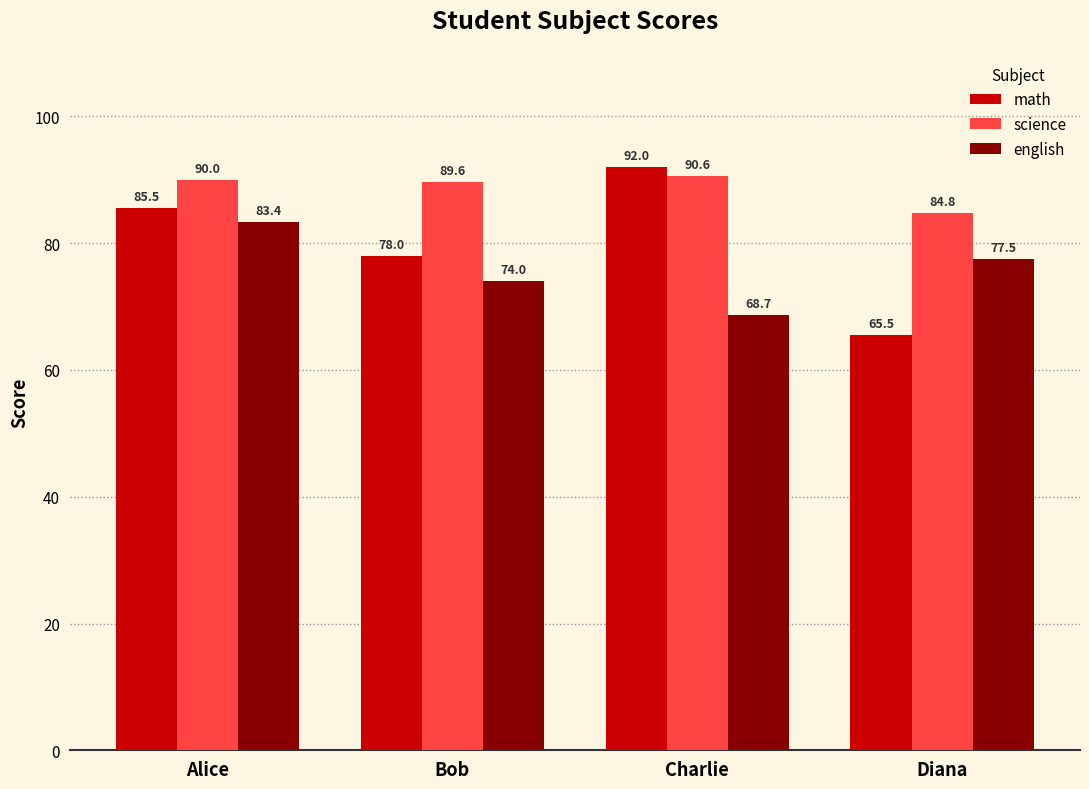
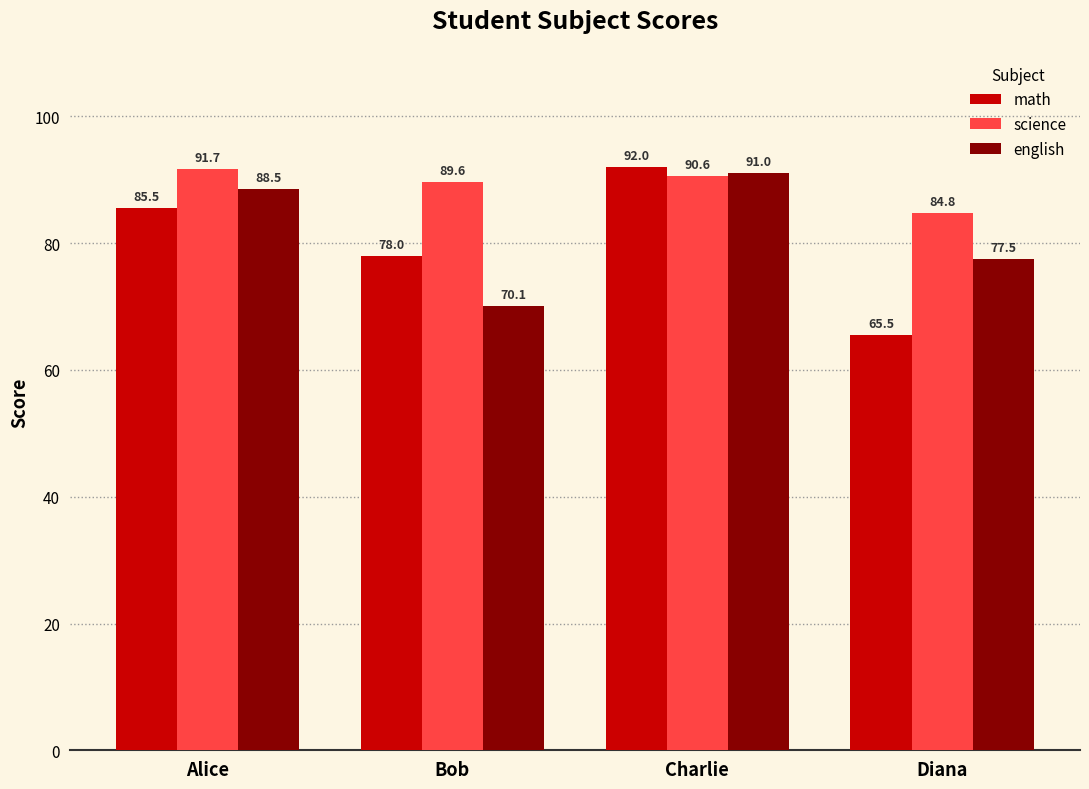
  {
    "math": {
      "Alice": 85.5,
      "Bob": 78.0,
      "Charlie": 92.0,
      "Diana": 65.5
    },
    "science": {
-     "Alice": 90.0,
+     "Alice": 91.7,
      "Bob": 89.6,
      "Charlie": 90.6,
      "Diana": 84.8
    },
    "english": {
-     "Alice": 83.4,
-     "Bob": 74.0,
-     "Charlie": 68.7,
+     "Alice": 88.5,
+     "Bob": 70.1,
+     "Charlie": 91.0,
      "Diana": 77.5
    }
  }
